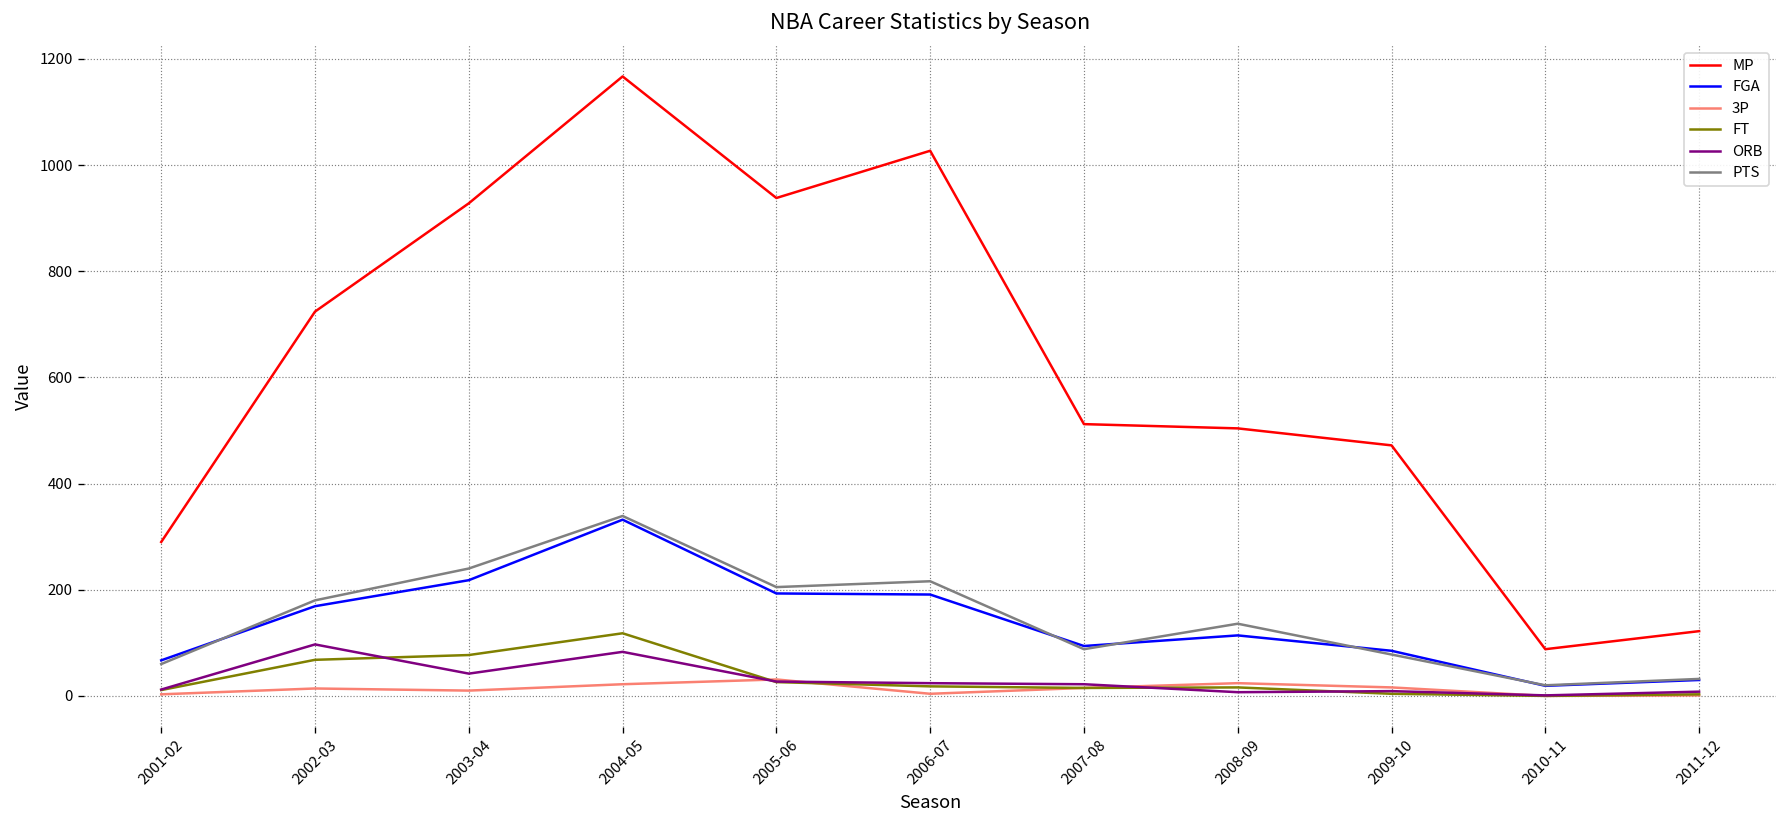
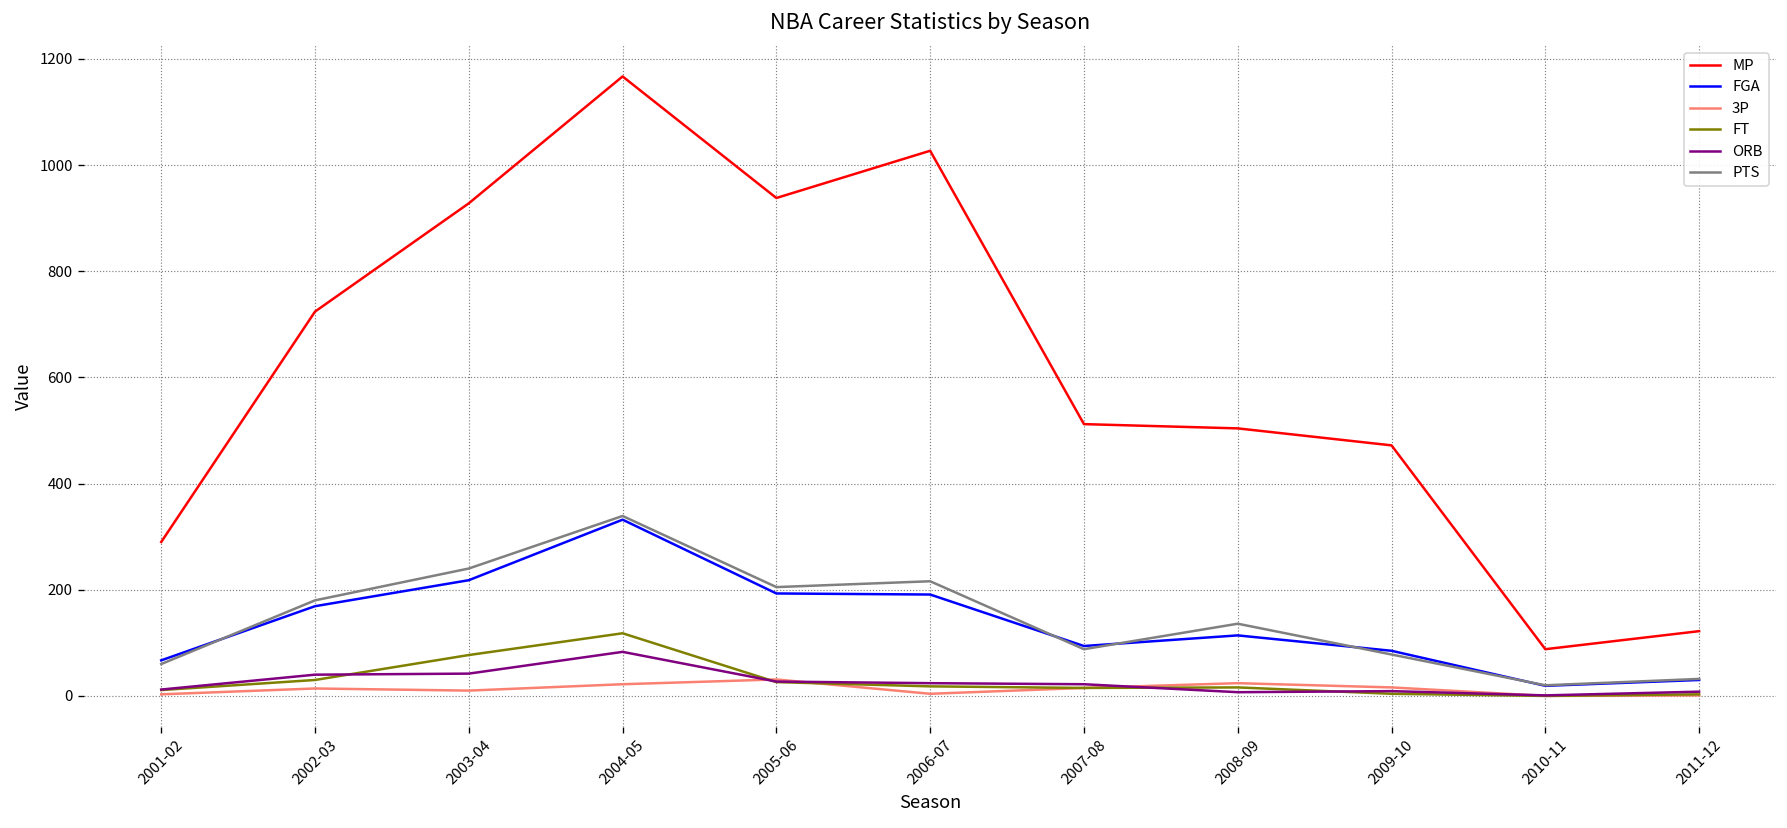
  {
    "MP": {
      "2001-02": 290,
      "2002-03": 720,
      "2003-04": 930,
      "2004-05": 1170,
      "2005-06": 940,
      "2006-07": 1030,
      "2007-08": 510,
      "2008-09": 500,
      "2009-10": 470,
      "2010-11": 90,
      "2011-12": 120
    },
    "FGA": {
      "2001-02": 70,
      "2002-03": 170,
      "2003-04": 220,
      "2004-05": 330,
      "2005-06": 190,
      "2006-07": 190,
      "2007-08": 90,
      "2008-09": 110,
      "2009-10": 90
    },
    "3P": {
      "2001-02": 0,
      "2002-03": 10,
      "2003-04": 10,
      "2004-05": 20,
      "2006-07": 0,
      "2008-09": 20,
      "2009-10": 20
    },
    "FT": {
-     "2002-03": 70,
+     "2002-03": 30,
      "2003-04": 80,
      "2004-05": 120,
      "2006-07": 20,
      "2008-09": 20
    },
    "ORB": {
-     "2002-03": 100,
+     "2002-03": 40,
      "2003-04": 40,
      "2004-05": 80,
      "2006-07": 20,
      "2007-08": 20,
      "2008-09": 10
    },
    "PTS": {
      "2001-02": 60,
      "2002-03": 180,
      "2003-04": 240,
      "2004-05": 340,
      "2005-06": 210,
      "2006-07": 220,
      "2007-08": 90,
      "2008-09": 140,
      "2009-10": 80
    }
  }
